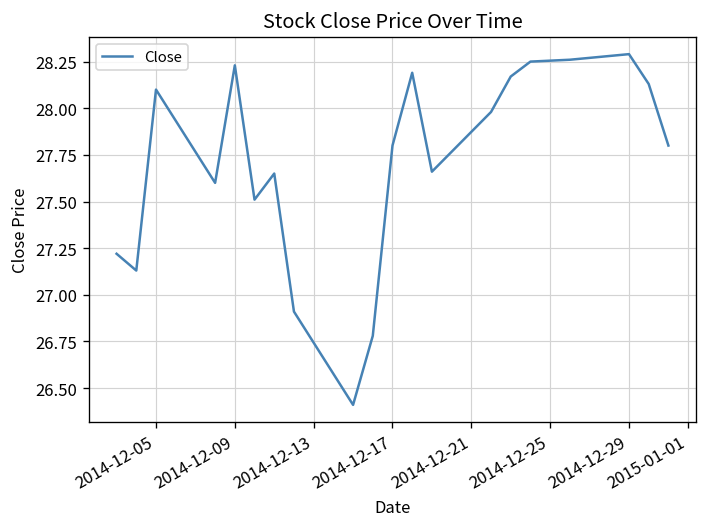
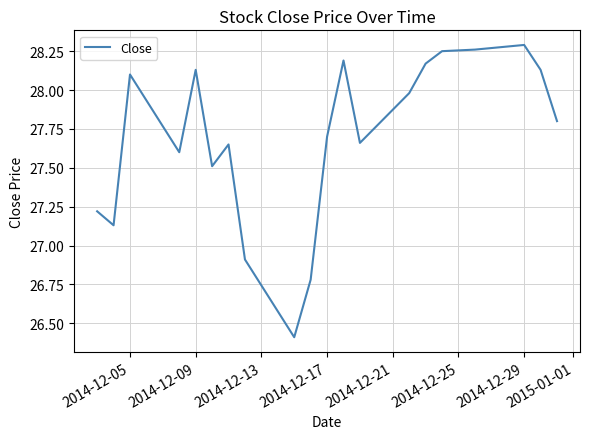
  {
    "2014-12-05": 28.10,
-   "2014-12-09": 28.23,
-   "2014-12-17": 27.8,
+   "2014-12-09": 28.13,
+   "2014-12-17": 27.7,
    "2014-12-29": 28.29
  }
